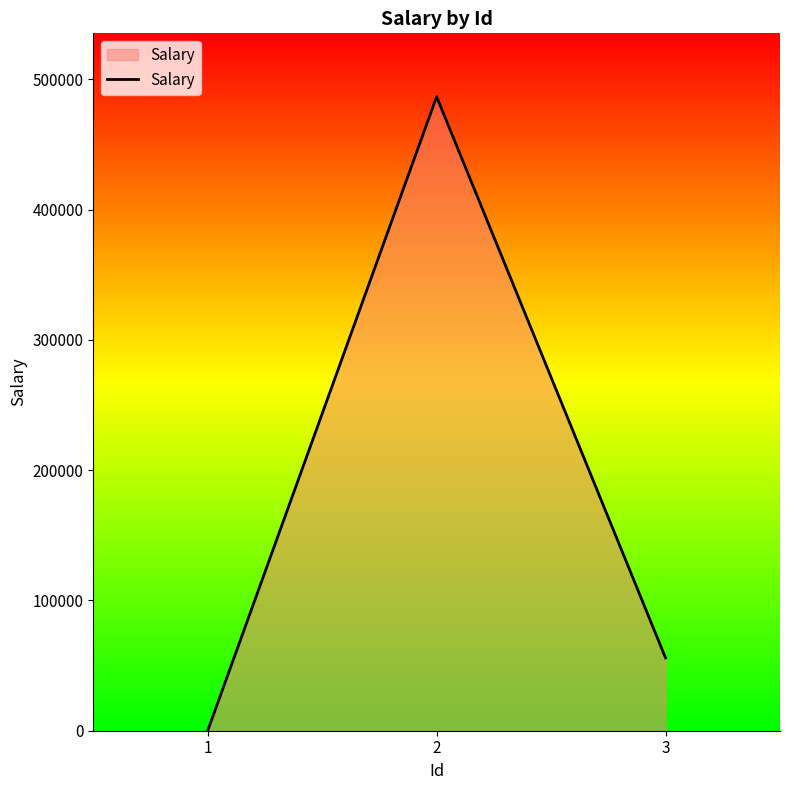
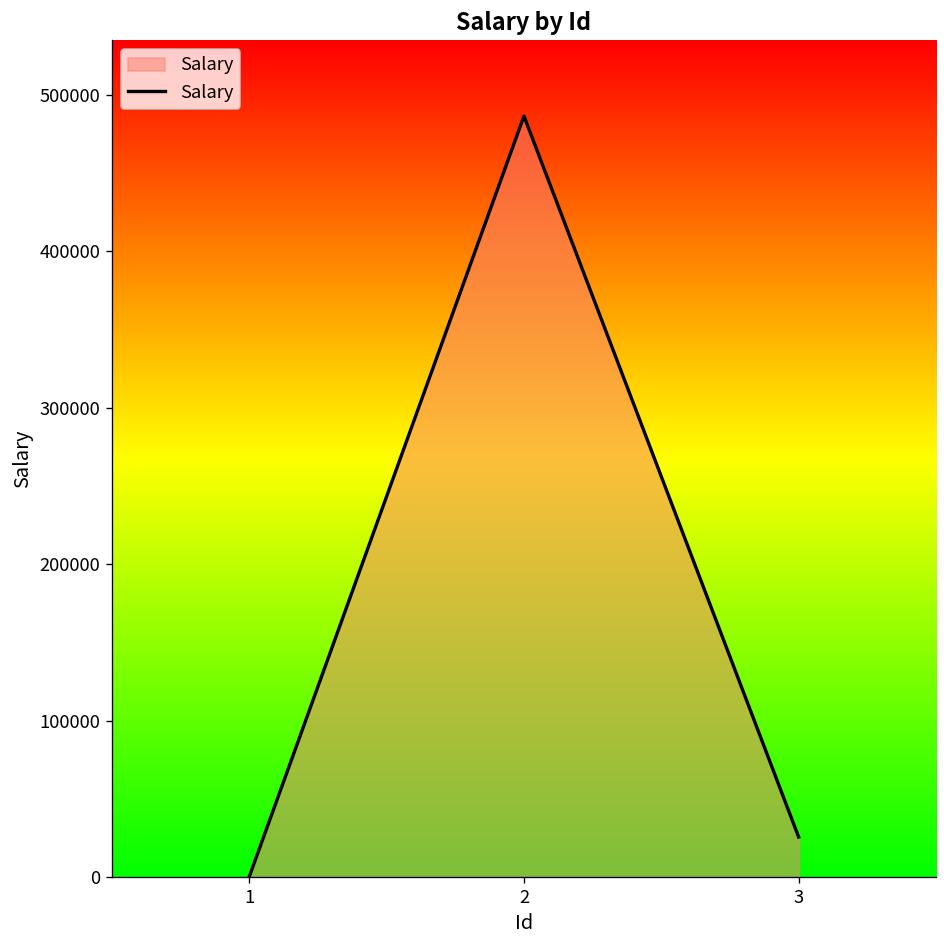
  {
    "1": 0,
    "2": 487000,
-   "3": 56000
+   "3": 25000
  }
